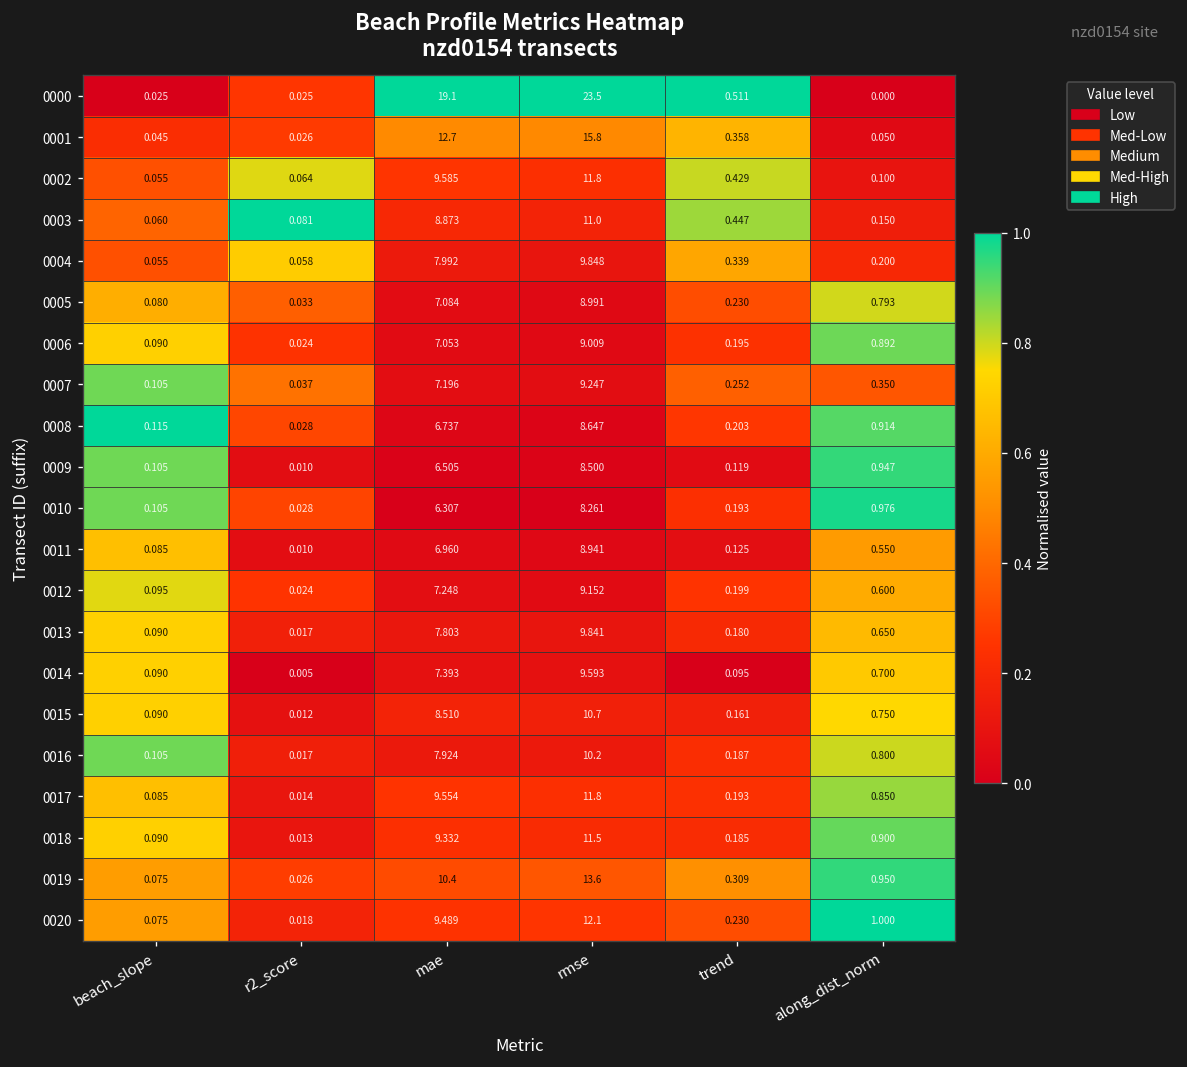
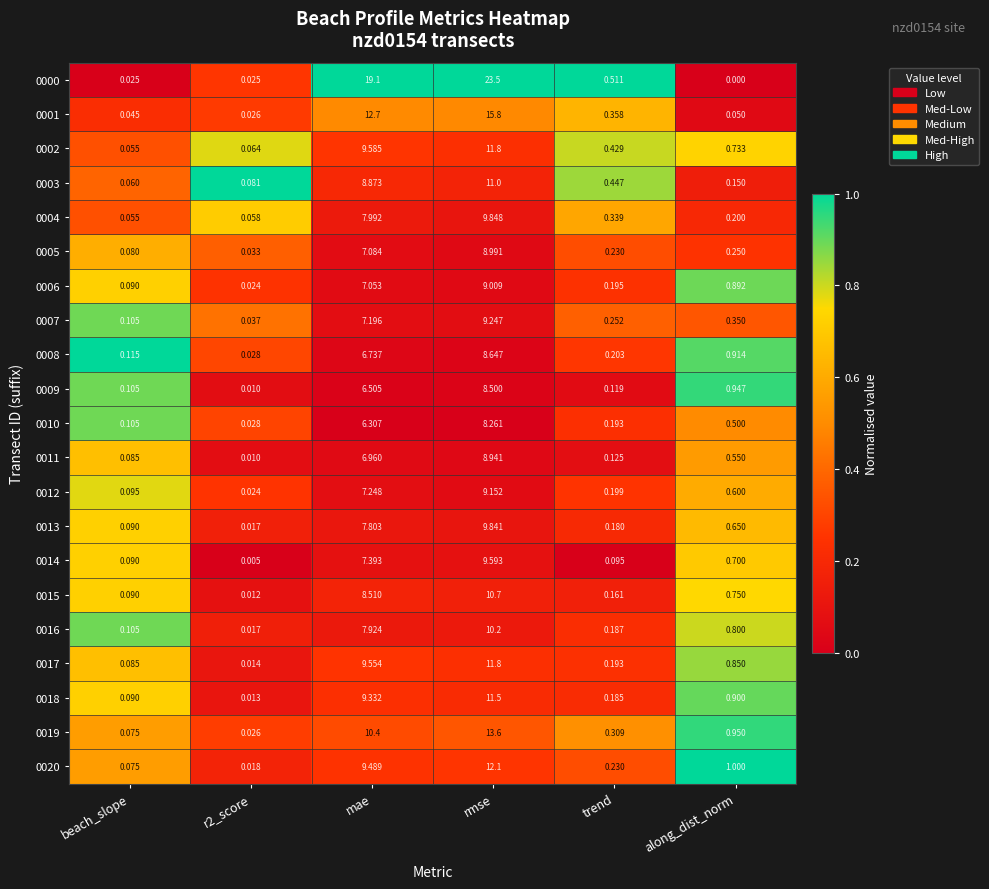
  {
    "0000": {
      "beach_slope": 0.025,
      "r2_score": 0.025,
      "mae": 19.1,
      "rmse": 23.5,
      "trend": 0.511,
      "along_dist_norm": 0.000
    },
    "0001": {
      "beach_slope": 0.045,
      "r2_score": 0.026,
      "mae": 12.7,
      "rmse": 15.8,
      "trend": 0.358,
      "along_dist_norm": 0.050
    },
    "0002": {
      "beach_slope": 0.055,
      "r2_score": 0.064,
      "mae": 9.585,
      "rmse": 11.8,
      "trend": 0.429,
-     "along_dist_norm": 0.100
+     "along_dist_norm": 0.733
    },
    "0003": {
      "beach_slope": 0.060,
      "r2_score": 0.081,
      "mae": 8.873,
      "rmse": 11.0,
      "trend": 0.447,
      "along_dist_norm": 0.150
    },
    "0004": {
      "beach_slope": 0.055,
      "r2_score": 0.058,
      "mae": 7.992,
      "rmse": 9.848,
      "trend": 0.339,
      "along_dist_norm": 0.200
    },
    "0005": {
      "beach_slope": 0.080,
      "r2_score": 0.033,
      "mae": 7.084,
      "rmse": 8.991,
      "trend": 0.230,
-     "along_dist_norm": 0.793
+     "along_dist_norm": 0.250
    },
    "0006": {
      "beach_slope": 0.090,
      "r2_score": 0.024,
      "mae": 7.053,
      "rmse": 9.009,
      "trend": 0.195,
      "along_dist_norm": 0.892
    },
    "0007": {
      "beach_slope": 0.105,
      "r2_score": 0.037,
      "mae": 7.196,
      "rmse": 9.247,
      "trend": 0.252,
      "along_dist_norm": 0.350
    },
    "0008": {
      "beach_slope": 0.115,
      "r2_score": 0.028,
      "mae": 6.737,
      "rmse": 8.647,
      "trend": 0.203,
      "along_dist_norm": 0.914
    },
    "0009": {
      "beach_slope": 0.105,
      "r2_score": 0.010,
      "mae": 6.505,
      "rmse": 8.500,
      "trend": 0.119,
      "along_dist_norm": 0.947
    },
    "0010": {
      "beach_slope": 0.105,
      "r2_score": 0.028,
      "mae": 6.307,
      "rmse": 8.261,
      "trend": 0.193,
-     "along_dist_norm": 0.976
+     "along_dist_norm": 0.500
    },
    "0011": {
      "beach_slope": 0.085,
      "r2_score": 0.010,
      "mae": 6.960,
      "rmse": 8.941,
      "trend": 0.125,
      "along_dist_norm": 0.550
    },
    "0012": {
      "beach_slope": 0.095,
      "r2_score": 0.024,
      "mae": 7.248,
      "rmse": 9.152,
      "trend": 0.199,
      "along_dist_norm": 0.600
    },
    "0013": {
      "beach_slope": 0.090,
      "r2_score": 0.017,
      "mae": 7.803,
      "rmse": 9.841,
      "trend": 0.180,
      "along_dist_norm": 0.650
    },
    "0014": {
      "beach_slope": 0.090,
      "r2_score": 0.005,
      "mae": 7.393,
      "rmse": 9.593,
      "trend": 0.095,
      "along_dist_norm": 0.700
    },
    "0015": {
      "beach_slope": 0.090,
      "r2_score": 0.012,
      "mae": 8.510,
      "rmse": 10.7,
      "trend": 0.161,
      "along_dist_norm": 0.750
    },
    "0016": {
      "beach_slope": 0.105,
      "r2_score": 0.017,
      "mae": 7.924,
      "rmse": 10.2,
      "trend": 0.187,
      "along_dist_norm": 0.800
    },
    "0017": {
      "beach_slope": 0.085,
      "r2_score": 0.014,
      "mae": 9.554,
      "rmse": 11.8,
      "trend": 0.193,
      "along_dist_norm": 0.850
    },
    "0018": {
      "beach_slope": 0.090,
      "r2_score": 0.013,
      "mae": 9.332,
      "rmse": 11.5,
      "trend": 0.185,
      "along_dist_norm": 0.900
    },
    "0019": {
      "beach_slope": 0.075,
      "r2_score": 0.026,
      "mae": 10.4,
      "rmse": 13.6,
      "trend": 0.309,
      "along_dist_norm": 0.950
    },
    "0020": {
      "beach_slope": 0.075,
      "r2_score": 0.018,
      "mae": 9.489,
      "rmse": 12.1,
      "trend": 0.230,
      "along_dist_norm": 1.000
    }
  }
